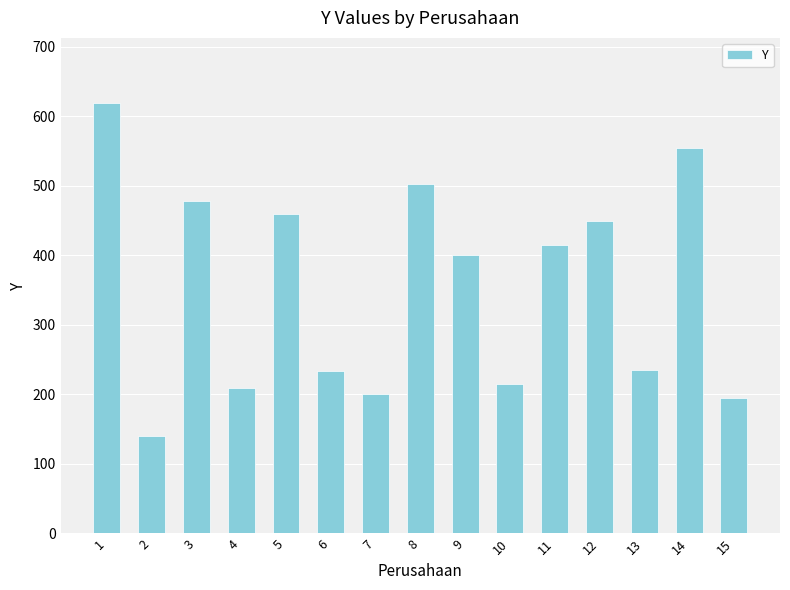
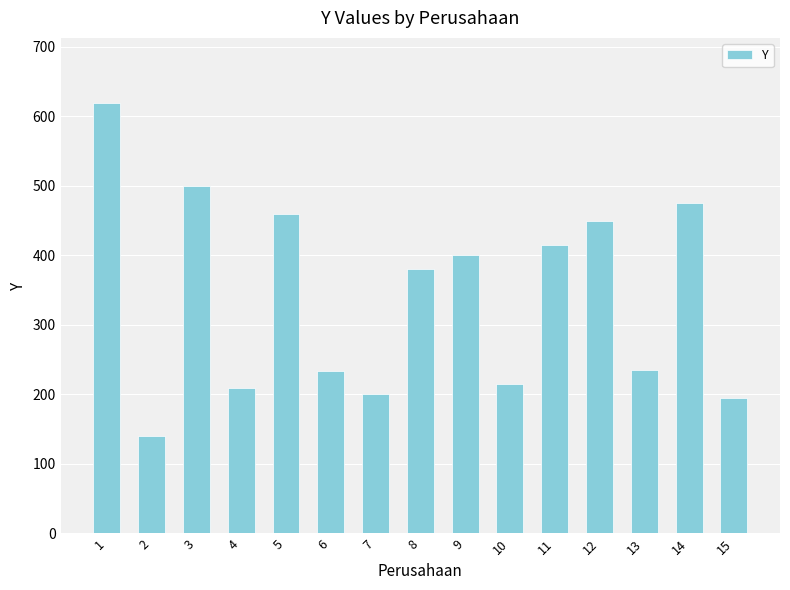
  {
    "1": 620,
    "2": 140,
-   "3": 480,
+   "3": 500,
    "4": 210,
    "5": 460,
    "6": 230,
    "7": 200,
-   "8": 500,
+   "8": 380,
    "9": 400,
    "10": 220,
    "11": 420,
    "12": 450,
    "13": 240,
-   "14": 550,
+   "14": 480,
    "15": 200
  }
